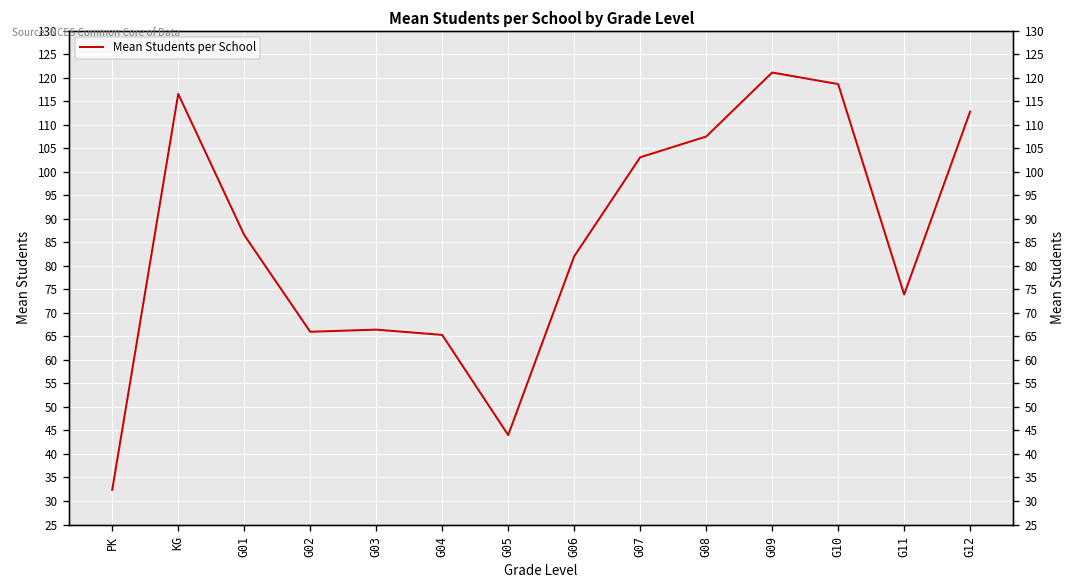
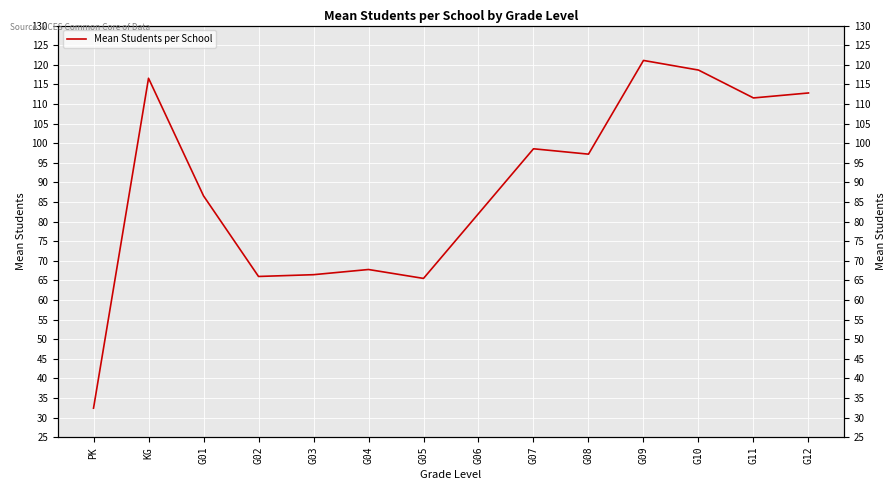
  {
    "PK": 32,
    "KG": 117,
    "G01": 87,
    "G02": 66,
    "G03": 66,
-   "G04": 65,
-   "G05": 44,
+   "G04": 68,
+   "G05": 65,
    "G06": 82,
-   "G07": 103,
-   "G08": 107,
+   "G07": 99,
+   "G08": 97,
    "G09": 121,
    "G10": 119,
-   "G11": 74,
+   "G11": 112,
    "G12": 113
  }
